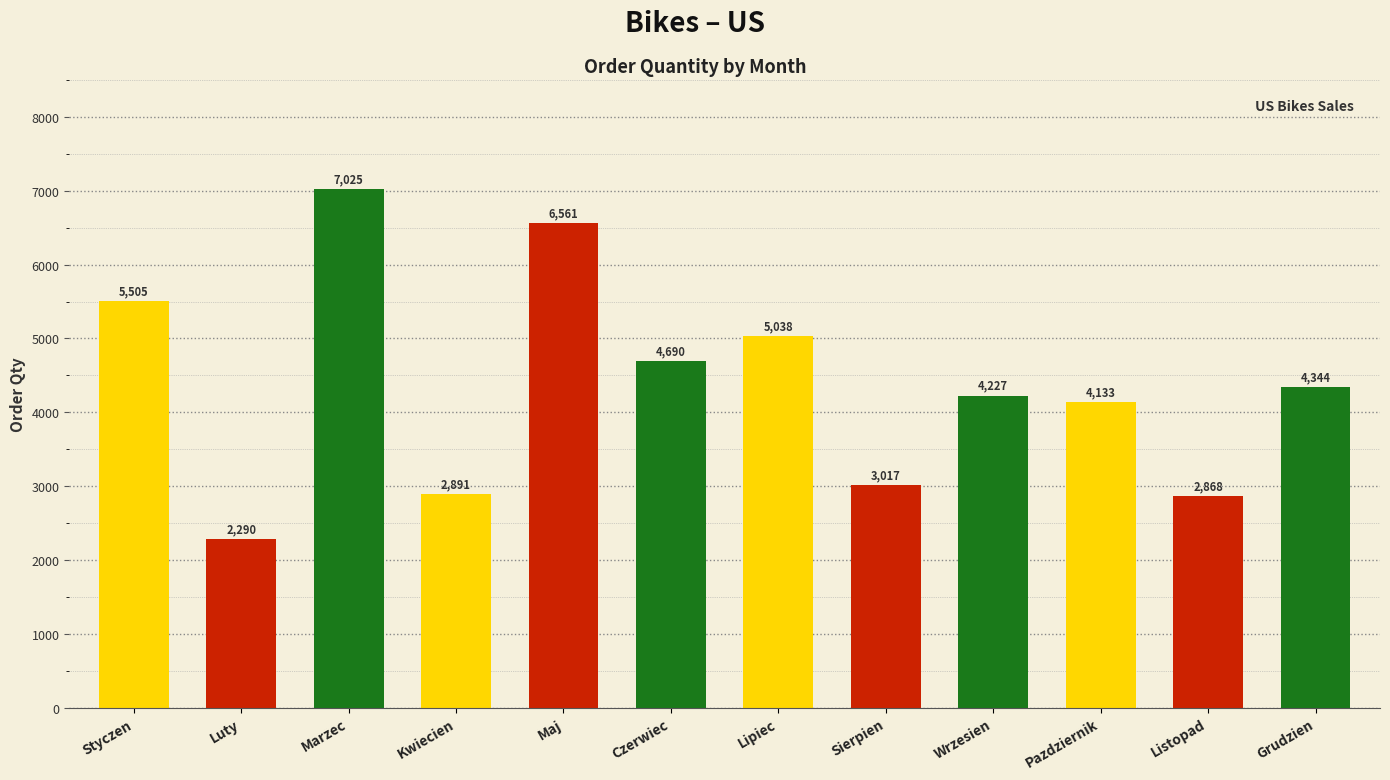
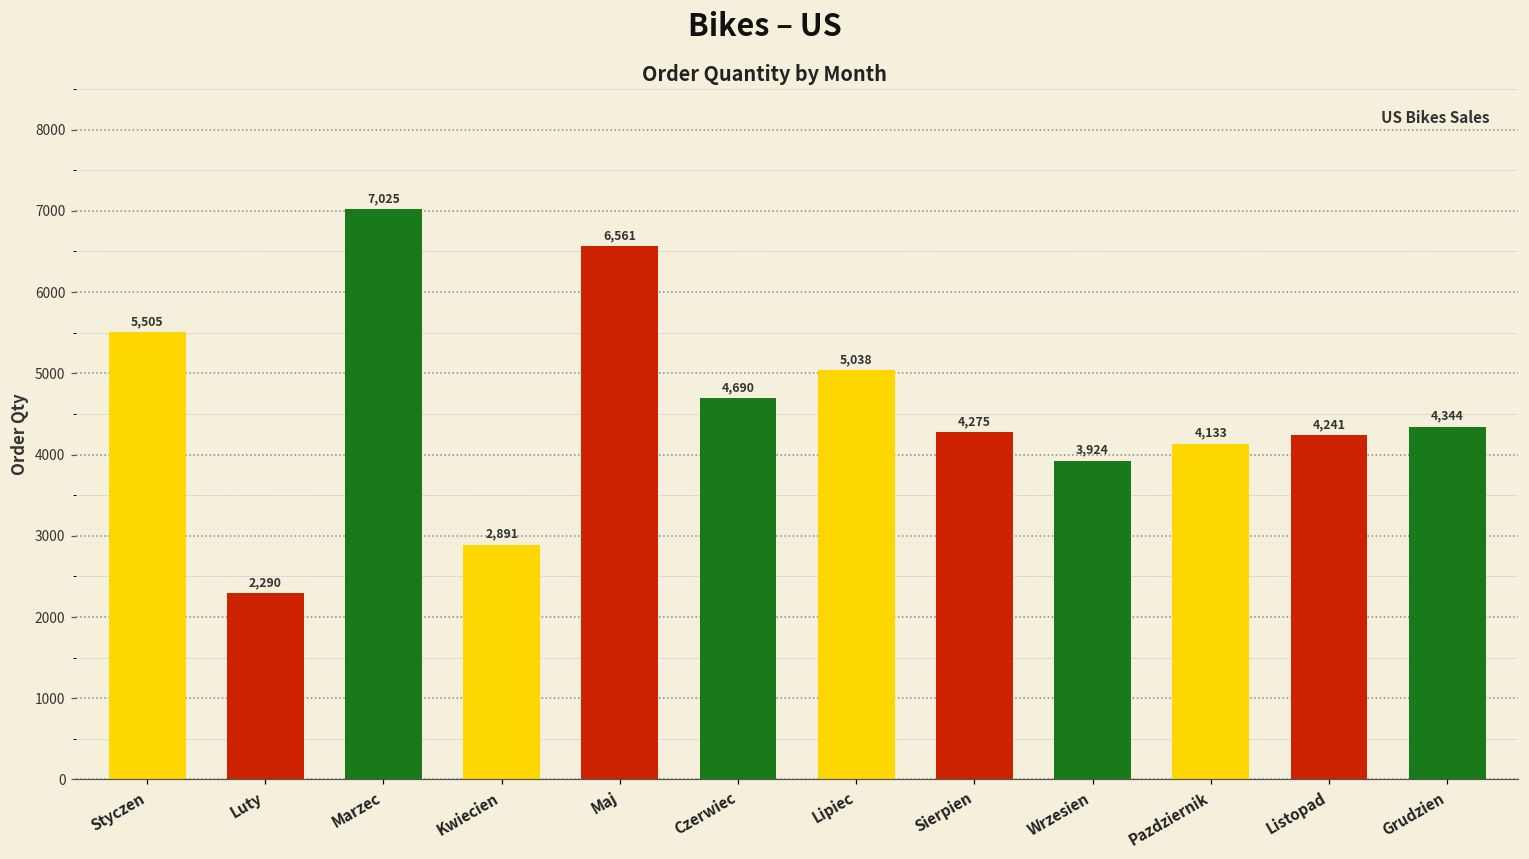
  {
    "Styczen": "5,505",
    "Luty": "2,290",
    "Marzec": "7,025",
    "Kwiecien": "2,891",
    "Maj": "6,561",
    "Czerwiec": "4,690",
    "Lipiec": "5,038",
-   "Sierpien": "3,017",
-   "Wrzesien": "4,227",
+   "Sierpien": "4,275",
+   "Wrzesien": "3,924",
    "Pazdziernik": "4,133",
-   "Listopad": "2,868",
+   "Listopad": "4,241",
    "Grudzien": "4,344"
  }
